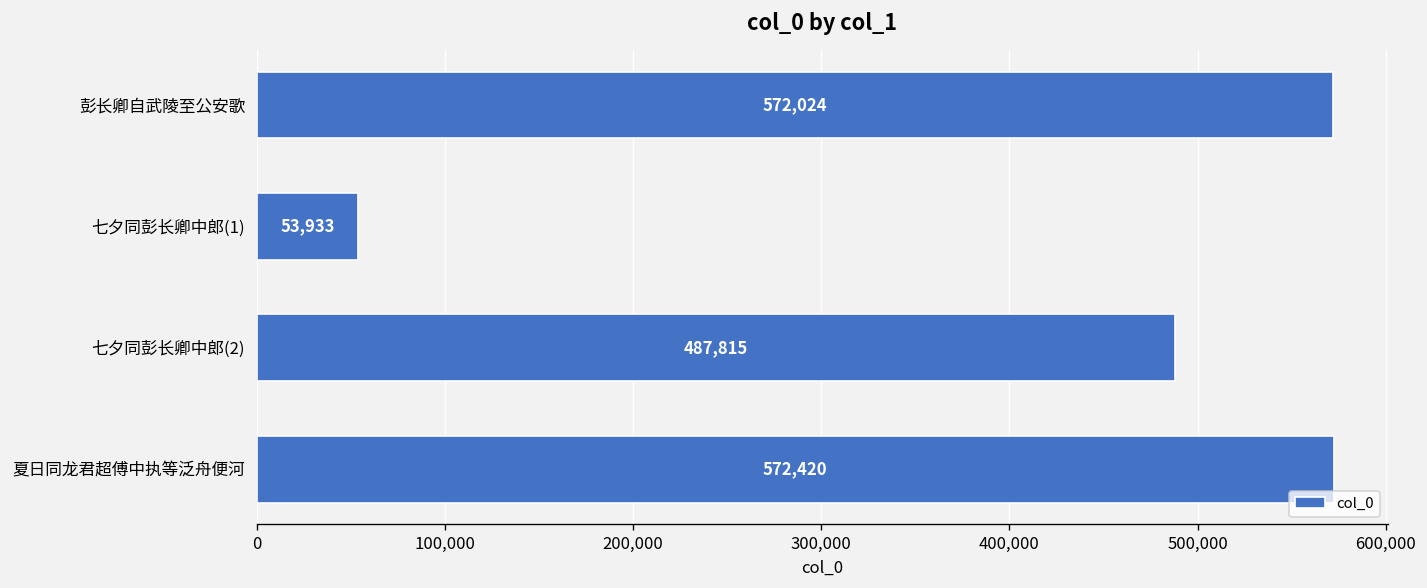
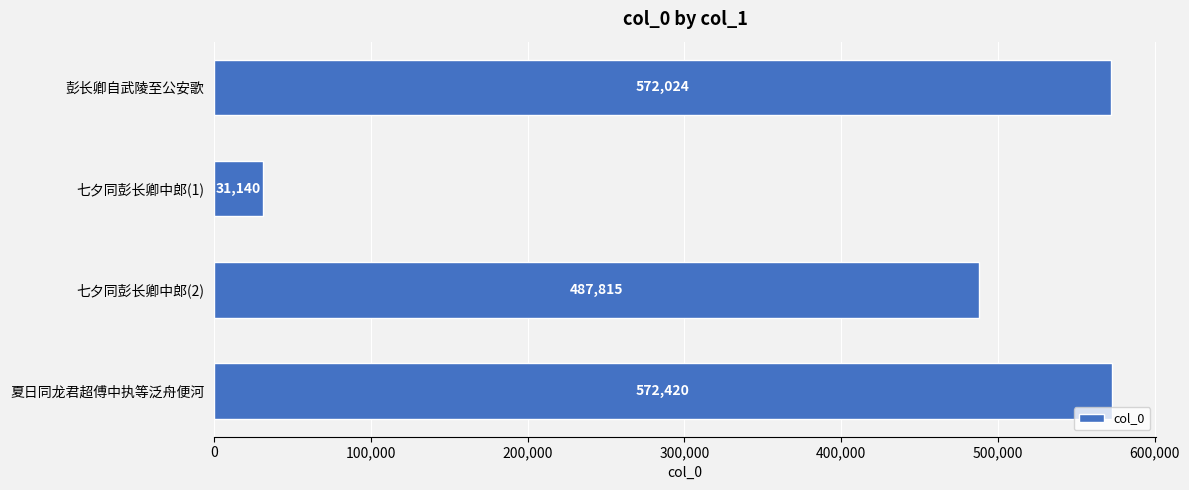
  {
    "彭长卿自武陵至公安歌": "572,024",
-   "七夕同彭长卿中郎(1)": "53,933",
+   "七夕同彭长卿中郎(1)": "31,140",
    "七夕同彭长卿中郎(2)": "487,815",
    "夏日同龙君超傅中执等泛舟便河": "572,420"
  }
